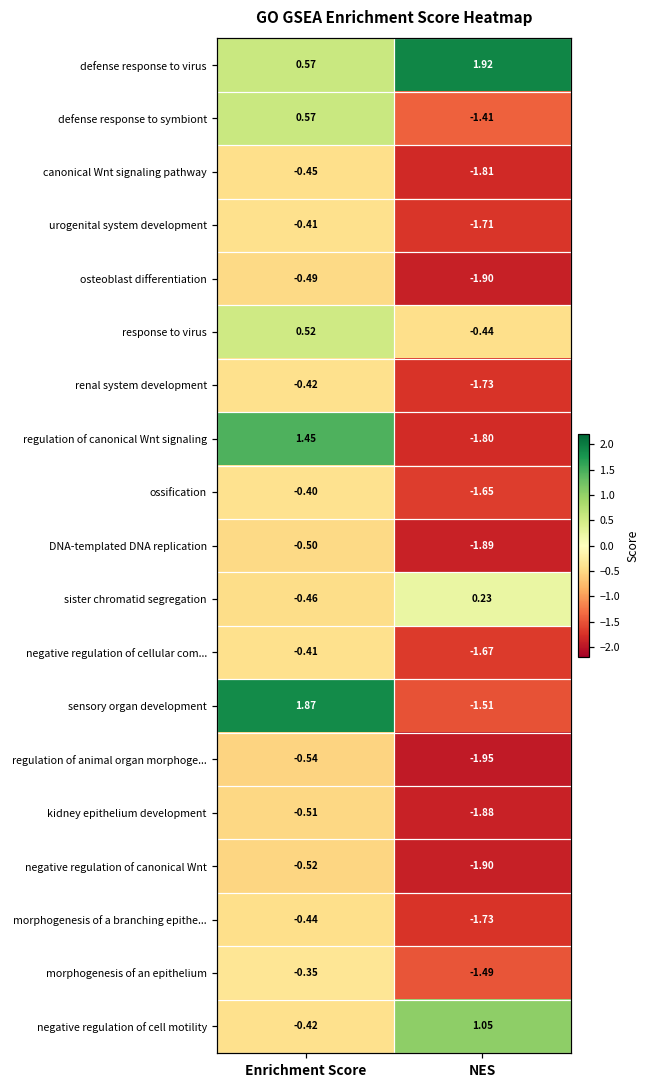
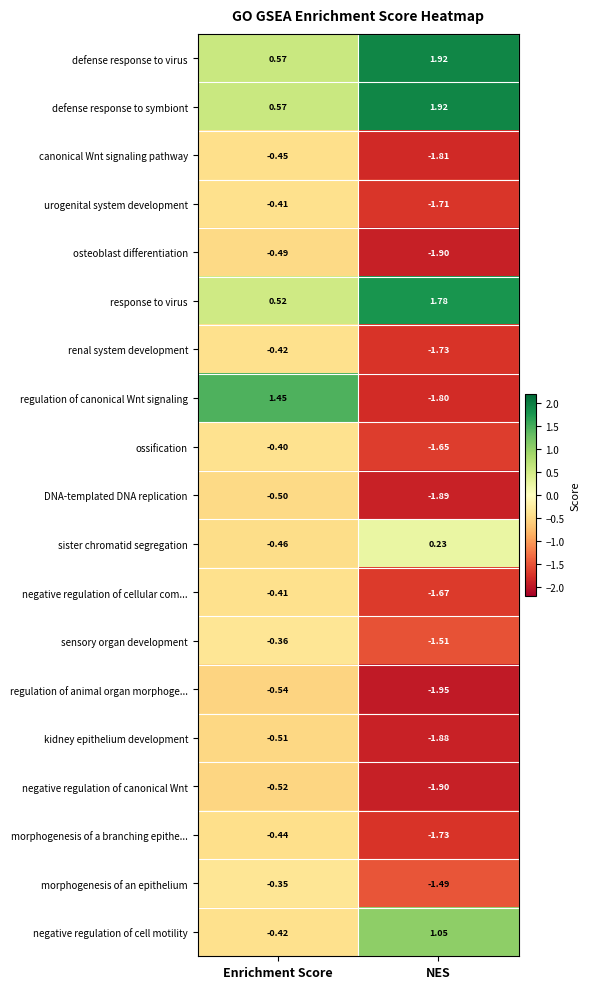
  {
    "defense response to virus": {
      "Enrichment Score": 0.57,
      "NES": 1.92
    },
    "defense response to symbiont": {
      "Enrichment Score": 0.57,
-     "NES": -1.41
+     "NES": 1.92
    },
    "canonical Wnt signaling pathway": {
      "Enrichment Score": -0.45,
      "NES": -1.81
    },
    "urogenital system development": {
      "Enrichment Score": -0.41,
      "NES": -1.71
    },
    "osteoblast differentiation": {
      "Enrichment Score": -0.49,
      "NES": -1.90
    },
    "response to virus": {
      "Enrichment Score": 0.52,
-     "NES": -0.44
+     "NES": 1.78
    },
    "renal system development": {
      "Enrichment Score": -0.42,
      "NES": -1.73
    },
    "regulation of canonical Wnt signaling": {
      "Enrichment Score": 1.45,
      "NES": -1.80
    },
    "ossification": {
      "Enrichment Score": -0.40,
      "NES": -1.65
    },
    "DNA-templated DNA replication": {
      "Enrichment Score": -0.50,
      "NES": -1.89
    },
    "sister chromatid segregation": {
      "Enrichment Score": -0.46,
      "NES": 0.23
    },
    "negative regulation of cellular com...": {
      "Enrichment Score": -0.41,
      "NES": -1.67
    },
    "sensory organ development": {
-     "Enrichment Score": 1.87,
+     "Enrichment Score": -0.36,
      "NES": -1.51
    },
    "regulation of animal organ morphoge...": {
      "Enrichment Score": -0.54,
      "NES": -1.95
    },
    "kidney epithelium development": {
      "Enrichment Score": -0.51,
      "NES": -1.88
    },
    "negative regulation of canonical Wnt": {
      "Enrichment Score": -0.52,
      "NES": -1.90
    },
    "morphogenesis of a branching epithe...": {
      "Enrichment Score": -0.44,
      "NES": -1.73
    },
    "morphogenesis of an epithelium": {
      "Enrichment Score": -0.35,
      "NES": -1.49
    },
    "negative regulation of cell motility": {
      "Enrichment Score": -0.42,
      "NES": 1.05
    }
  }
